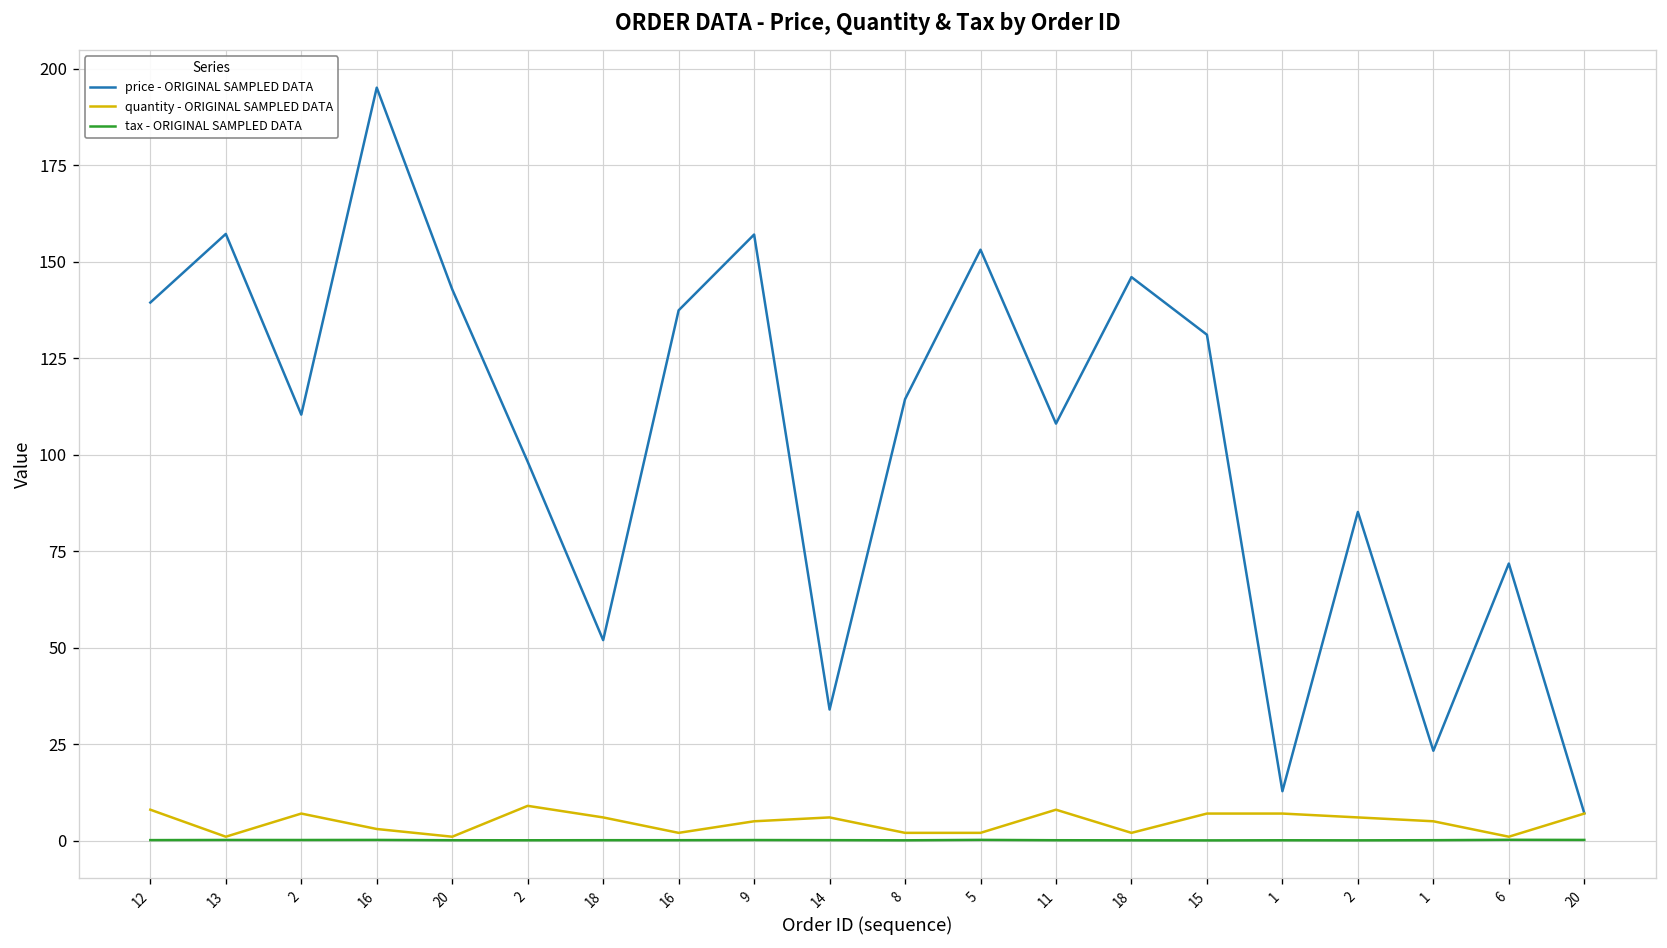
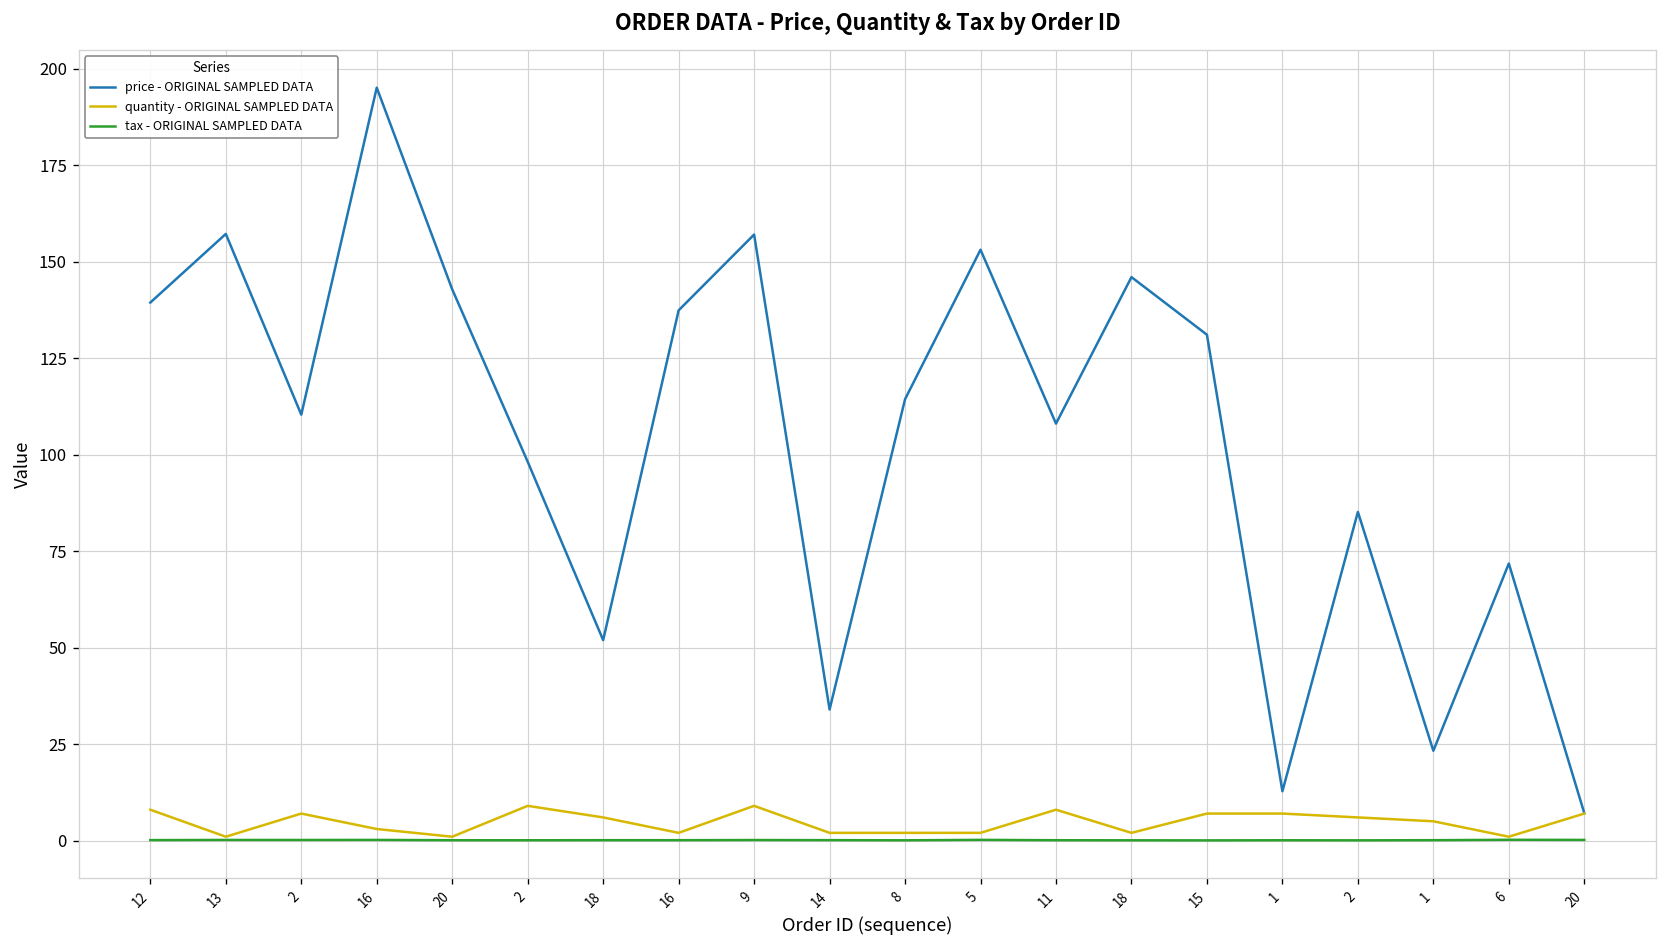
  {
    "price - ORIGINAL SAMPLED DATA": {
      "12": 139,
      "13": 157,
      "9": 157,
      "14": 34,
      "8": 114,
      "5": 153,
      "11": 108,
      "15": 131,
      "6": 72
    },
    "quantity - ORIGINAL SAMPLED DATA": {
      "12": 8,
      "13": 1,
-     "9": 5,
-     "14": 6,
+     "9": 9,
+     "14": 2,
      "8": 2,
      "5": 2,
      "11": 8,
      "15": 7
    },
    "tax - ORIGINAL SAMPLED DATA": {
      "12": 0,
      "13": 0,
      "9": 0,
      "14": 0,
      "8": 0,
      "5": 0,
      "11": 0,
      "15": 0
    }
  }
